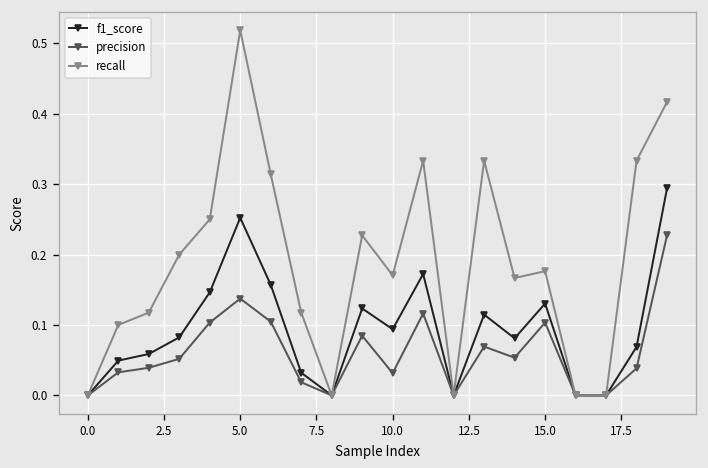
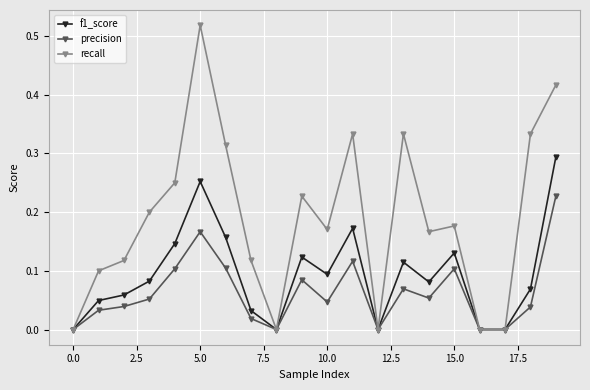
  {
    "f1_score": {
      "5.0": 0.25,
      "10.0": 0.09,
      "15.0": 0.13
    },
    "precision": {
-     "5.0": 0.14,
-     "10.0": 0.03,
+     "5.0": 0.17,
+     "10.0": 0.05,
      "15.0": 0.10
    },
    "recall": {
      "5.0": 0.52,
      "10.0": 0.17,
      "15.0": 0.18
    }
  }
